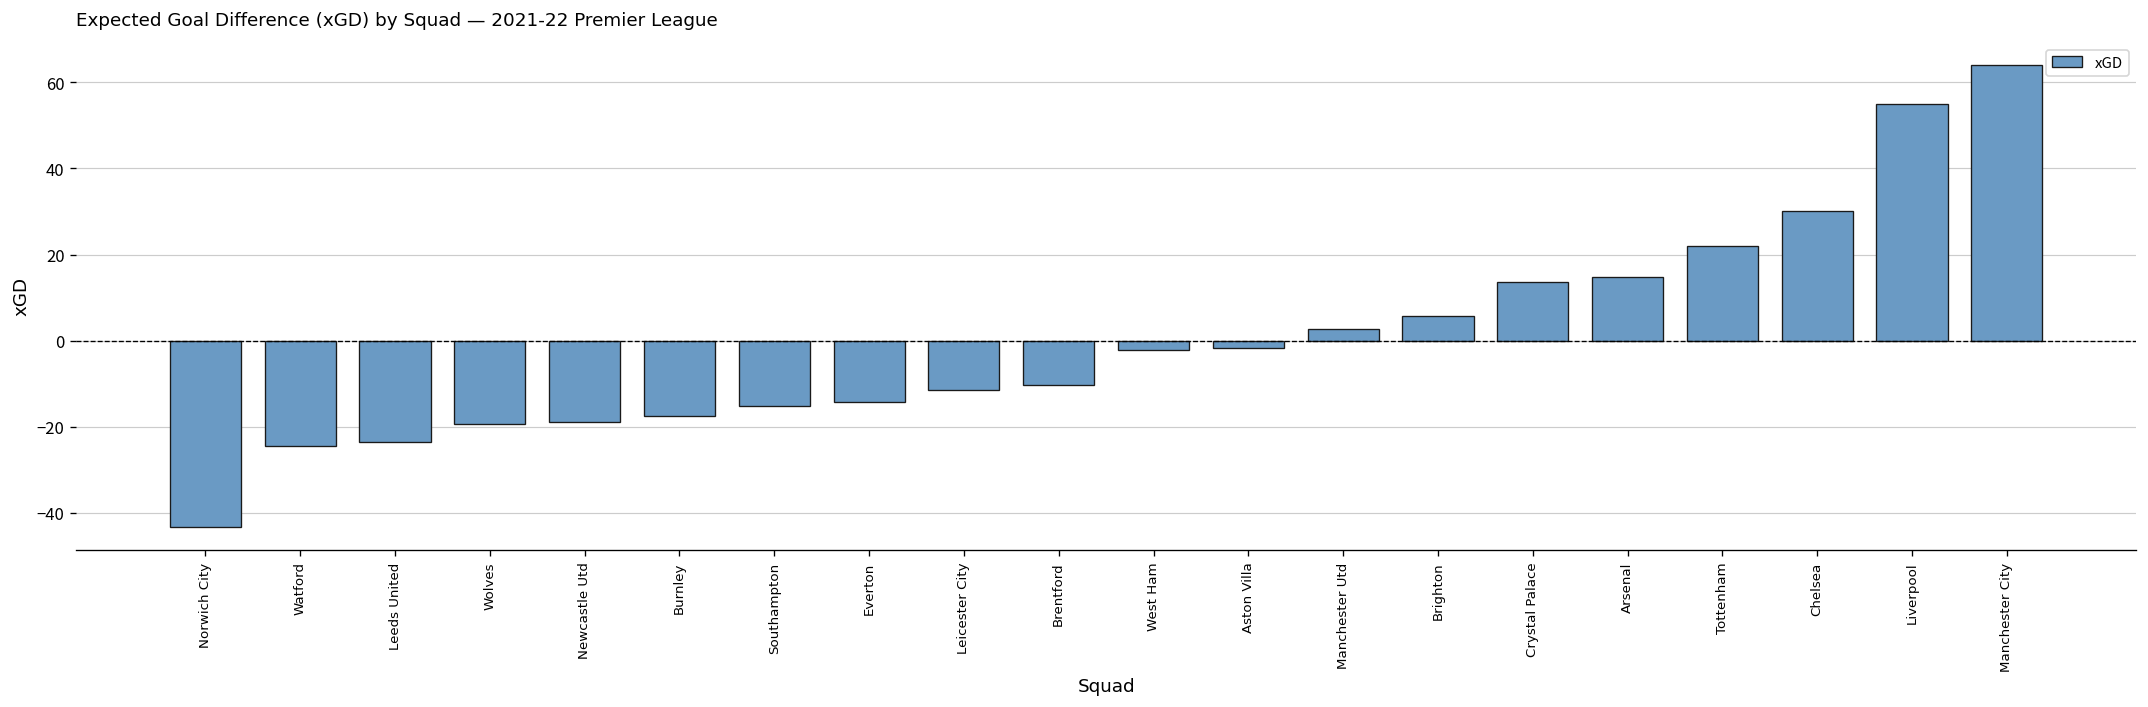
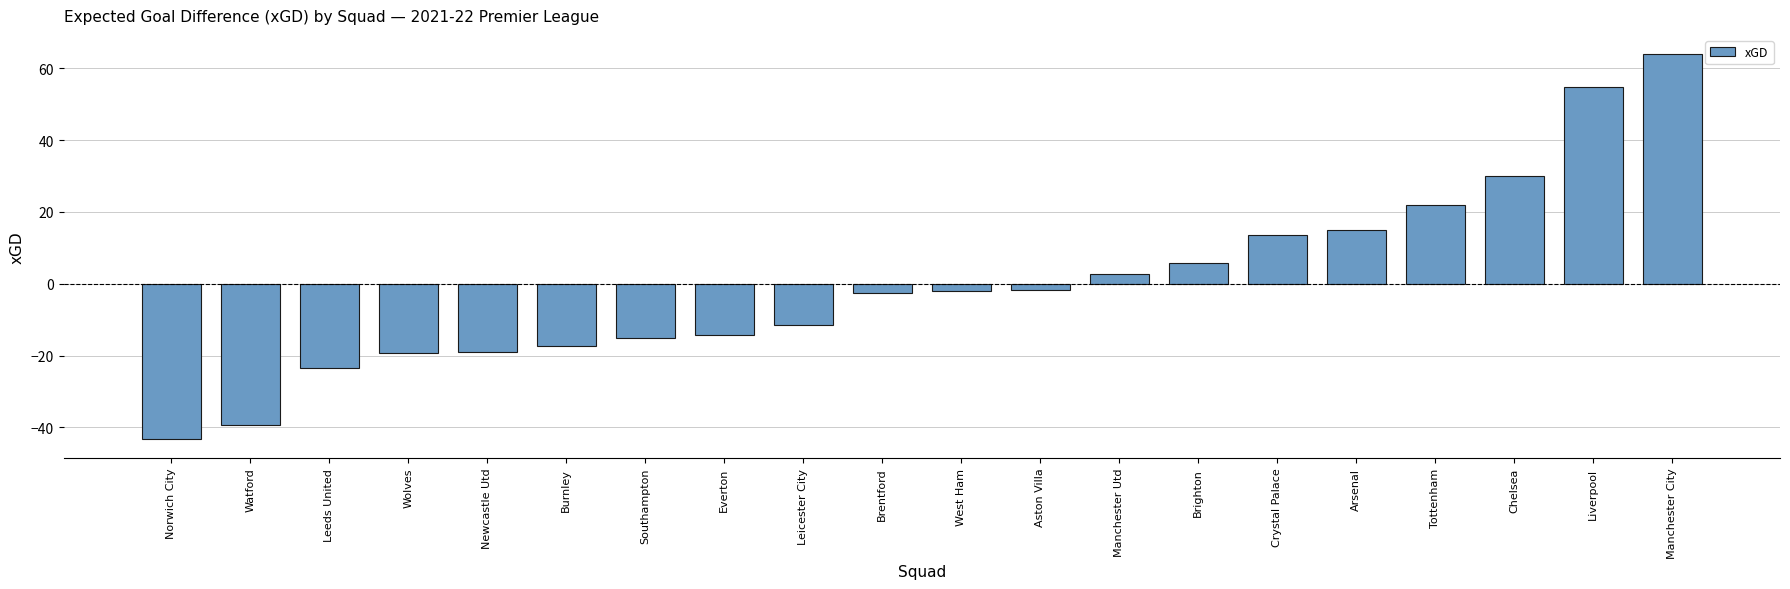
  {
    "Norwich City": -43,
-   "Watford": -25,
+   "Watford": -40,
    "Leeds United": -24,
    "Wolves": -19,
    "Newcastle Utd": -19,
    "Burnley": -17,
    "Southampton": -15,
    "Everton": -14,
    "Leicester City": -12,
-   "Brentford": -10,
+   "Brentford": -3,
    "West Ham": -2,
    "Aston Villa": -2,
    "Manchester Utd": 3,
    "Brighton": 6,
    "Crystal Palace": 14,
    "Arsenal": 15,
    "Tottenham": 22,
    "Chelsea": 30,
    "Liverpool": 55,
    "Manchester City": 64
  }
